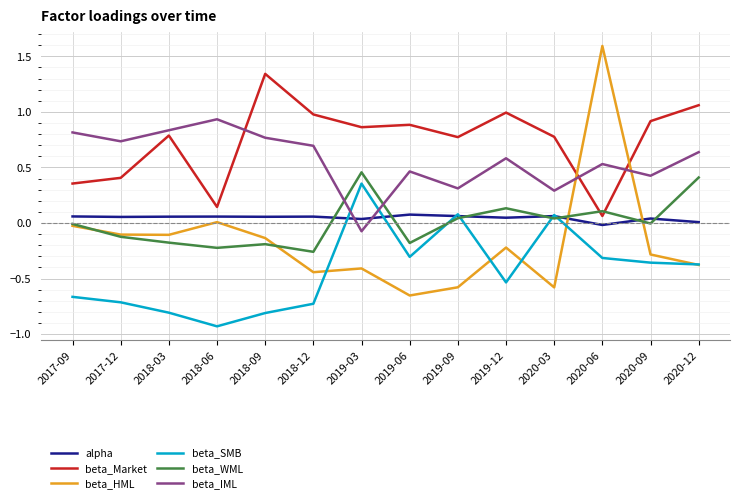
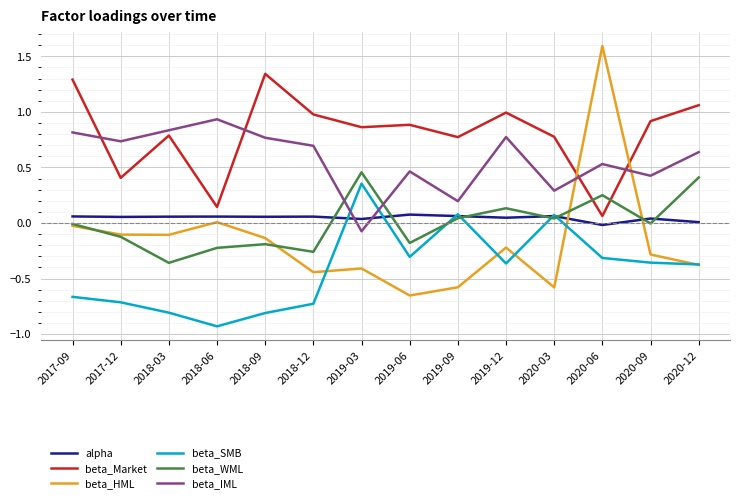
  {
    "alpha": {
      "2017-09": 0.06,
      "2017-12": 0.05,
      "2018-03": 0.06,
      "2018-06": 0.06,
      "2018-09": 0.06,
      "2018-12": 0.06,
      "2019-03": 0.04,
      "2019-06": 0.08,
      "2019-12": 0.05,
      "2020-06": -0.02,
      "2020-09": 0.04,
      "2020-12": 0.01
    },
    "beta_Market": {
-     "2017-09": 0.35,
+     "2017-09": 1.29,
      "2017-12": 0.41,
      "2018-03": 0.79,
      "2018-06": 0.14,
      "2018-09": 1.34,
      "2018-12": 0.98,
      "2019-03": 0.86,
      "2019-06": 0.88,
      "2019-09": 0.77,
      "2019-12": 0.99,
      "2020-03": 0.78,
      "2020-06": 0.06,
      "2020-09": 0.92,
      "2020-12": 1.06
    },
    "beta_HML": {
      "2018-03": -0.11,
      "2018-06": 0.01,
      "2018-09": -0.14,
      "2018-12": -0.44,
      "2019-03": -0.41,
      "2019-06": -0.65,
      "2019-09": -0.58,
      "2019-12": -0.22,
      "2020-03": -0.58,
      "2020-06": 1.59,
      "2020-09": -0.28
    },
    "beta_SMB": {
      "2017-09": -0.67,
      "2017-12": -0.71,
      "2018-03": -0.81,
      "2018-06": -0.93,
      "2018-09": -0.81,
      "2018-12": -0.73,
      "2019-03": 0.35,
      "2019-06": -0.31,
-     "2019-12": -0.54,
+     "2019-12": -0.36,
      "2020-06": -0.32,
      "2020-09": -0.36
    },
    "beta_WML": {
-     "2018-03": -0.18,
+     "2018-03": -0.36,
      "2018-06": -0.22,
      "2018-09": -0.19,
      "2018-12": -0.26,
      "2019-03": 0.46,
      "2019-06": -0.18,
      "2019-12": 0.13,
-     "2020-06": 0.11,
+     "2020-06": 0.25,
      "2020-09": 0.00,
      "2020-12": 0.41
    },
    "beta_IML": {
      "2017-09": 0.82,
      "2017-12": 0.74,
      "2018-03": 0.83,
      "2018-06": 0.93,
      "2018-09": 0.77,
      "2018-12": 0.69,
      "2019-03": -0.07,
      "2019-06": 0.46,
-     "2019-09": 0.31,
-     "2019-12": 0.58,
+     "2019-09": 0.20,
+     "2019-12": 0.77,
      "2020-03": 0.29,
      "2020-06": 0.53,
      "2020-09": 0.43,
      "2020-12": 0.64
    }
  }
